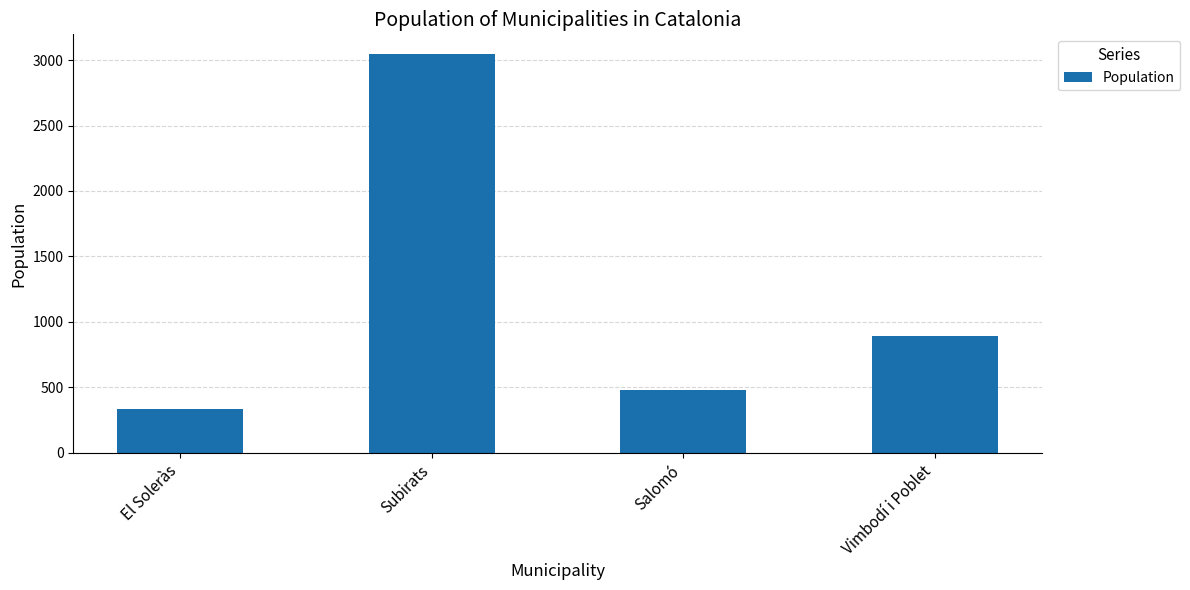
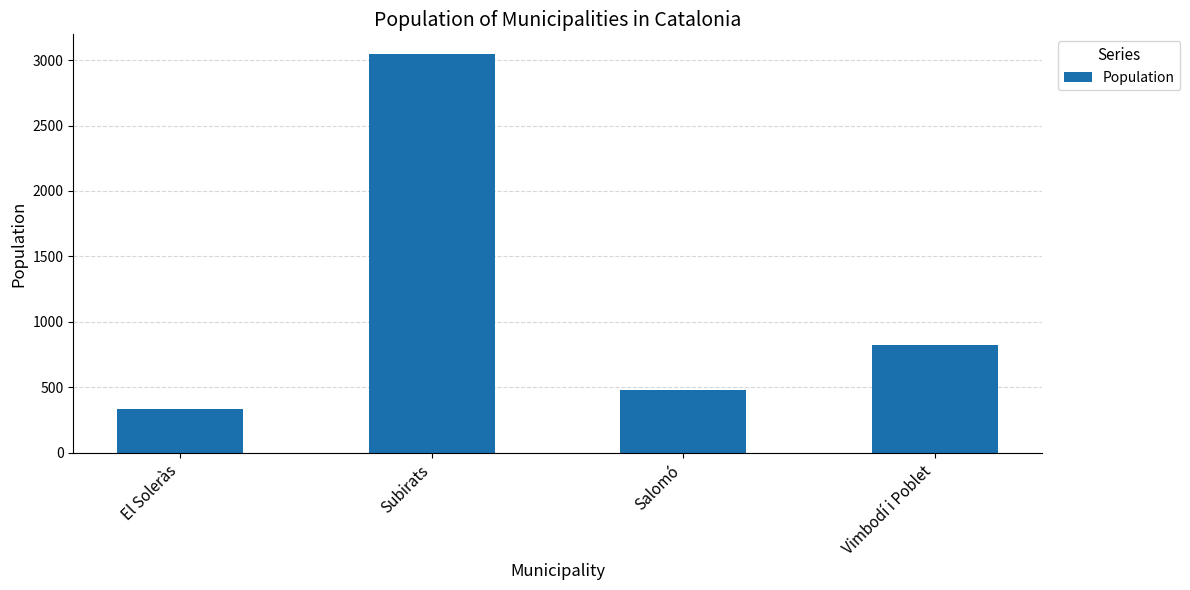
  {
    "El Soleràs": 330,
    "Subirats": 3040,
    "Salomó": 480,
-   "Vimbodí i Poblet": 890
+   "Vimbodí i Poblet": 830
  }
